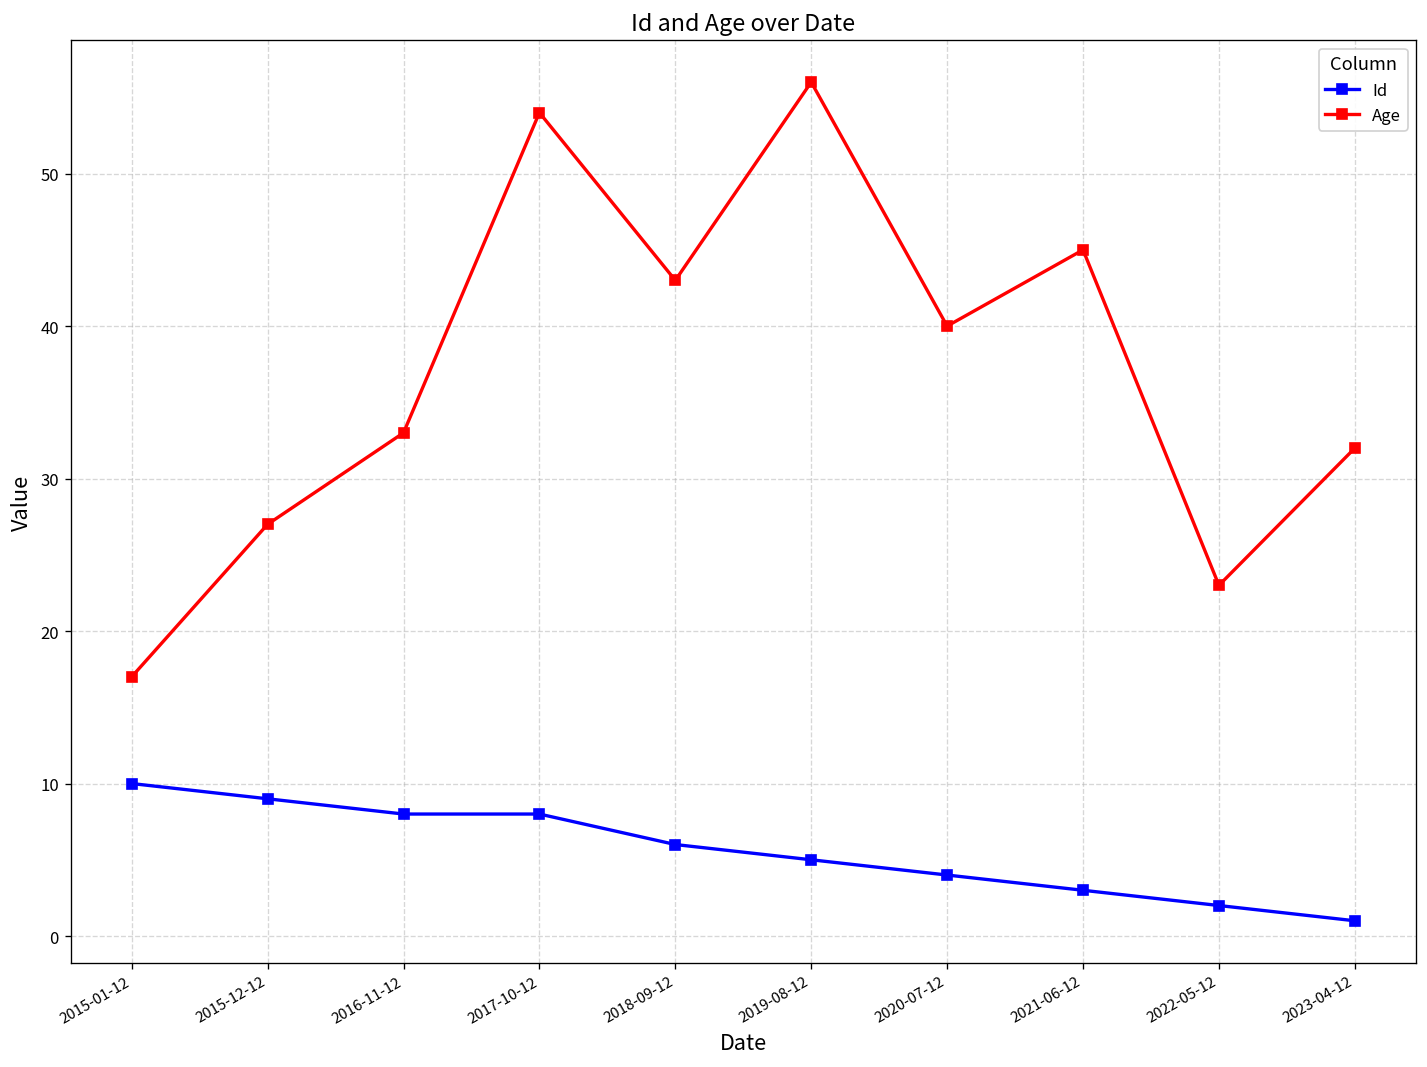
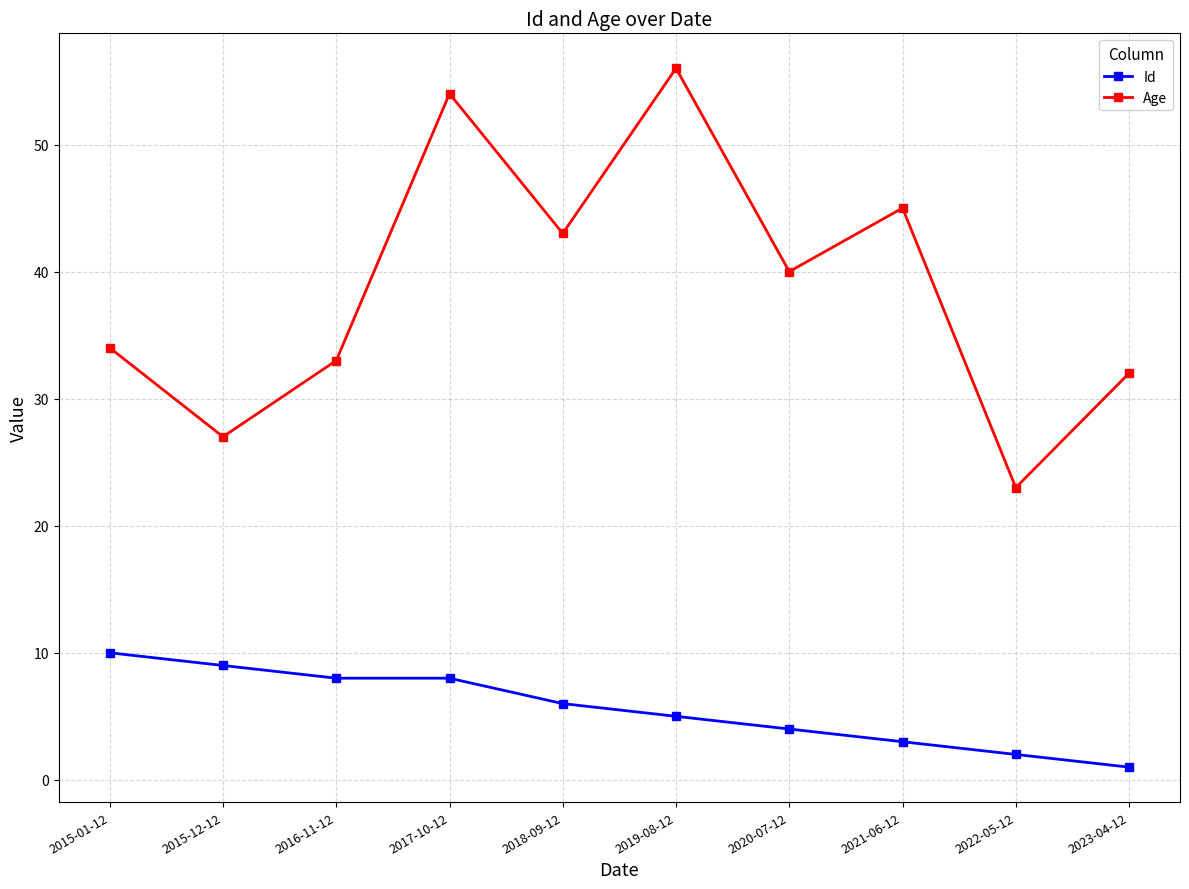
  {
    "Id": {
      "2015-01-12": 10,
      "2015-12-12": 9,
      "2016-11-12": 8,
      "2017-10-12": 8,
      "2018-09-12": 6,
      "2019-08-12": 5,
      "2020-07-12": 4,
      "2021-06-12": 3,
      "2022-05-12": 2,
      "2023-04-12": 1
    },
    "Age": {
-     "2015-01-12": 17,
+     "2015-01-12": 34,
      "2015-12-12": 27,
      "2016-11-12": 33,
      "2017-10-12": 54,
      "2018-09-12": 43,
      "2019-08-12": 56,
      "2020-07-12": 40,
      "2021-06-12": 45,
      "2022-05-12": 23,
      "2023-04-12": 32
    }
  }
